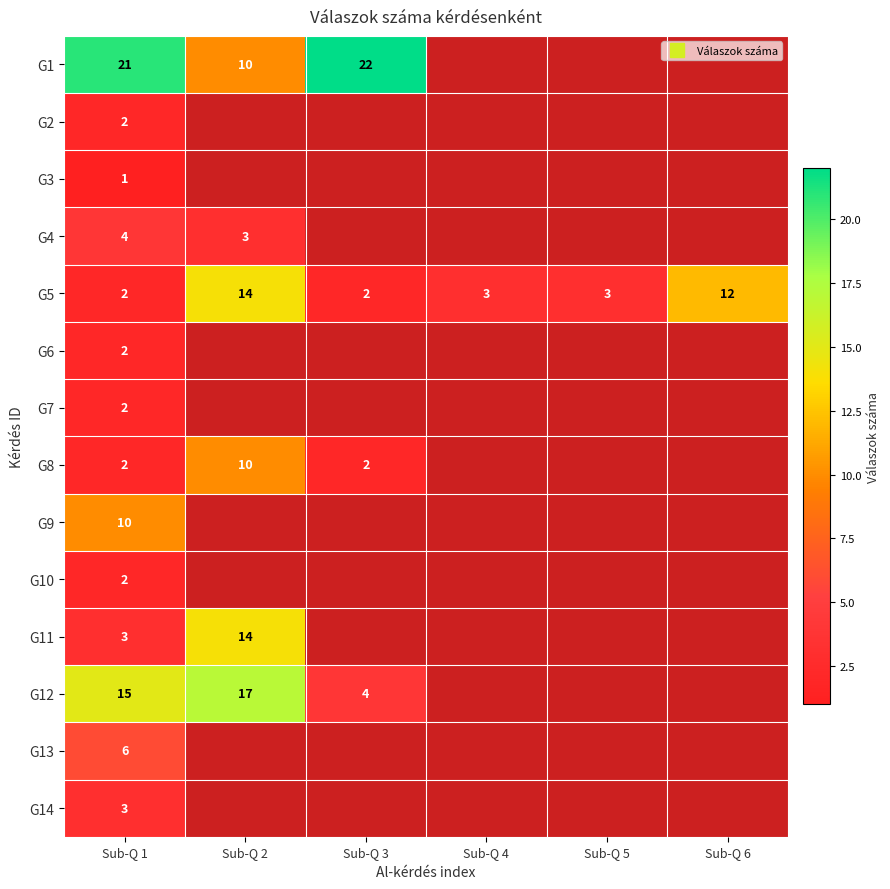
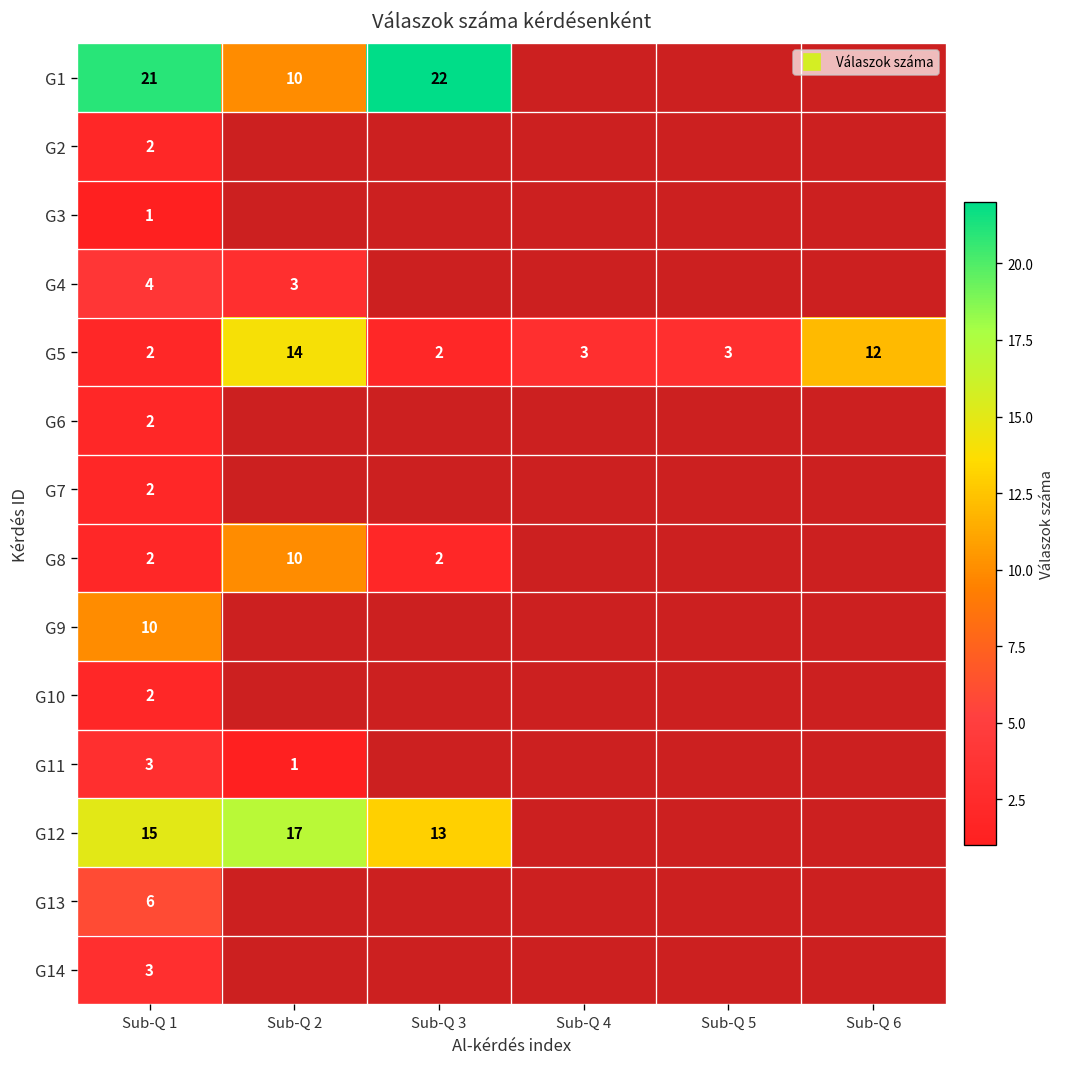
  {
    "G1": {
      "Sub-Q 1": 21,
      "Sub-Q 2": 10,
      "Sub-Q 3": 22
    },
    "G2": {
      "Sub-Q 1": 2
    },
    "G3": {
      "Sub-Q 1": 1
    },
    "G4": {
      "Sub-Q 1": 4,
      "Sub-Q 2": 3
    },
    "G5": {
      "Sub-Q 1": 2,
      "Sub-Q 2": 14,
      "Sub-Q 3": 2,
      "Sub-Q 4": 3,
      "Sub-Q 5": 3,
      "Sub-Q 6": 12
    },
    "G6": {
      "Sub-Q 1": 2
    },
    "G7": {
      "Sub-Q 1": 2
    },
    "G8": {
      "Sub-Q 1": 2,
      "Sub-Q 2": 10,
      "Sub-Q 3": 2
    },
    "G9": {
      "Sub-Q 1": 10
    },
    "G10": {
      "Sub-Q 1": 2
    },
    "G11": {
      "Sub-Q 1": 3,
-     "Sub-Q 2": 14
+     "Sub-Q 2": 1
    },
    "G12": {
      "Sub-Q 1": 15,
      "Sub-Q 2": 17,
-     "Sub-Q 3": 4
+     "Sub-Q 3": 13
    },
    "G13": {
      "Sub-Q 1": 6
    },
    "G14": {
      "Sub-Q 1": 3
    }
  }
